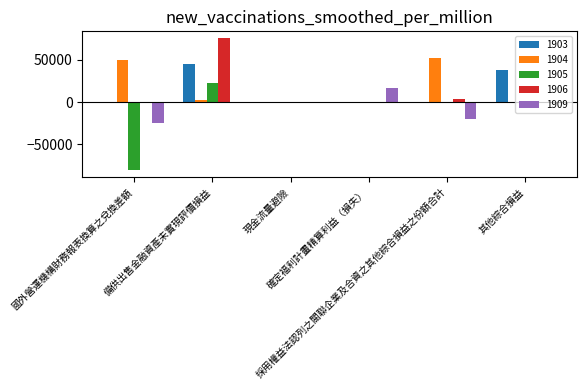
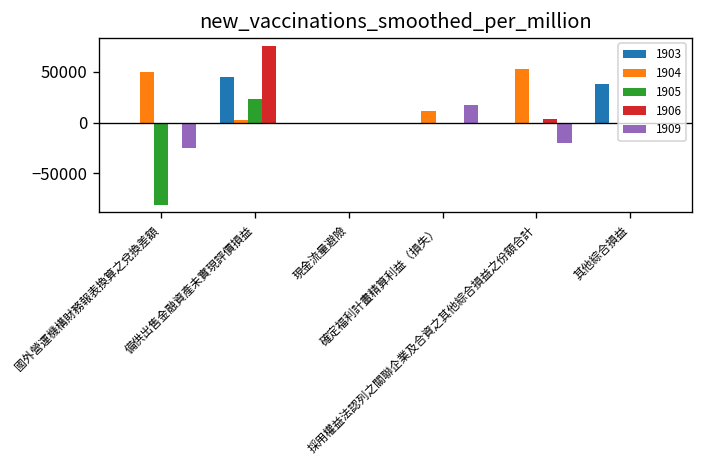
  {
    "1903": {
      "國外營運機構財務報表換算之兌換差額": 0,
      "備供出售金融資產未實現評價損益": 50000,
      "現金流量避險": 0,
      "確定福利計畫精算利益（損失）": 0,
      "採用權益法認列之關聯企業及合資之其他綜合損益之份額合計": 0,
      "其他綜合損益": 40000
    },
    "1904": {
      "國外營運機構財務報表換算之兌換差額": 50000,
      "現金流量避險": 0,
-     "確定福利計畫精算利益（損失）": 0,
+     "確定福利計畫精算利益（損失）": 10000,
      "採用權益法認列之關聯企業及合資之其他綜合損益之份額合計": 50000,
      "其他綜合損益": 0
    },
    "1905": {
      "國外營運機構財務報表換算之兌換差額": -80000,
      "備供出售金融資產未實現評價損益": 20000,
      "現金流量避險": 0,
      "確定福利計畫精算利益（損失）": 0
    },
    "1906": {
      "國外營運機構財務報表換算之兌換差額": 0,
      "備供出售金融資產未實現評價損益": 80000,
      "現金流量避險": 0,
      "確定福利計畫精算利益（損失）": 0,
      "採用權益法認列之關聯企業及合資之其他綜合損益之份額合計": 0
    },
    "1909": {
      "國外營運機構財務報表換算之兌換差額": -20000,
      "現金流量避險": 0,
      "確定福利計畫精算利益（損失）": 20000,
      "採用權益法認列之關聯企業及合資之其他綜合損益之份額合計": -20000
    }
  }
